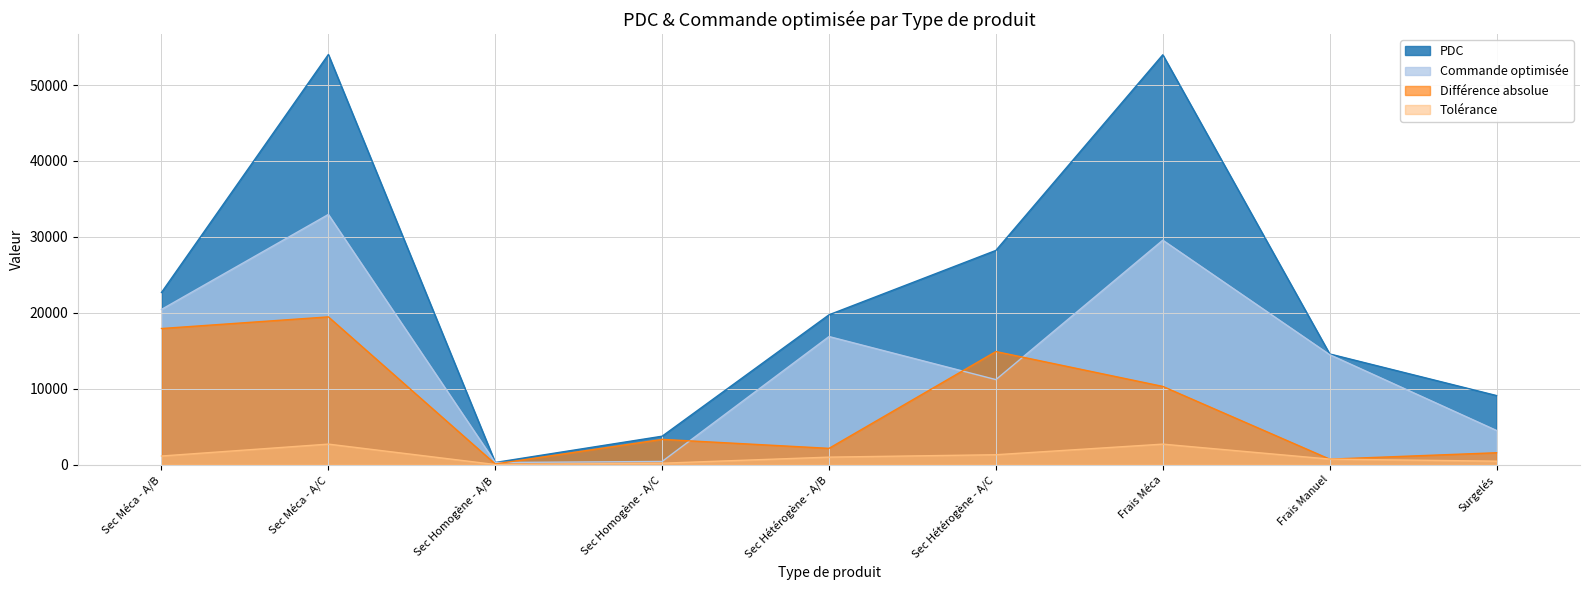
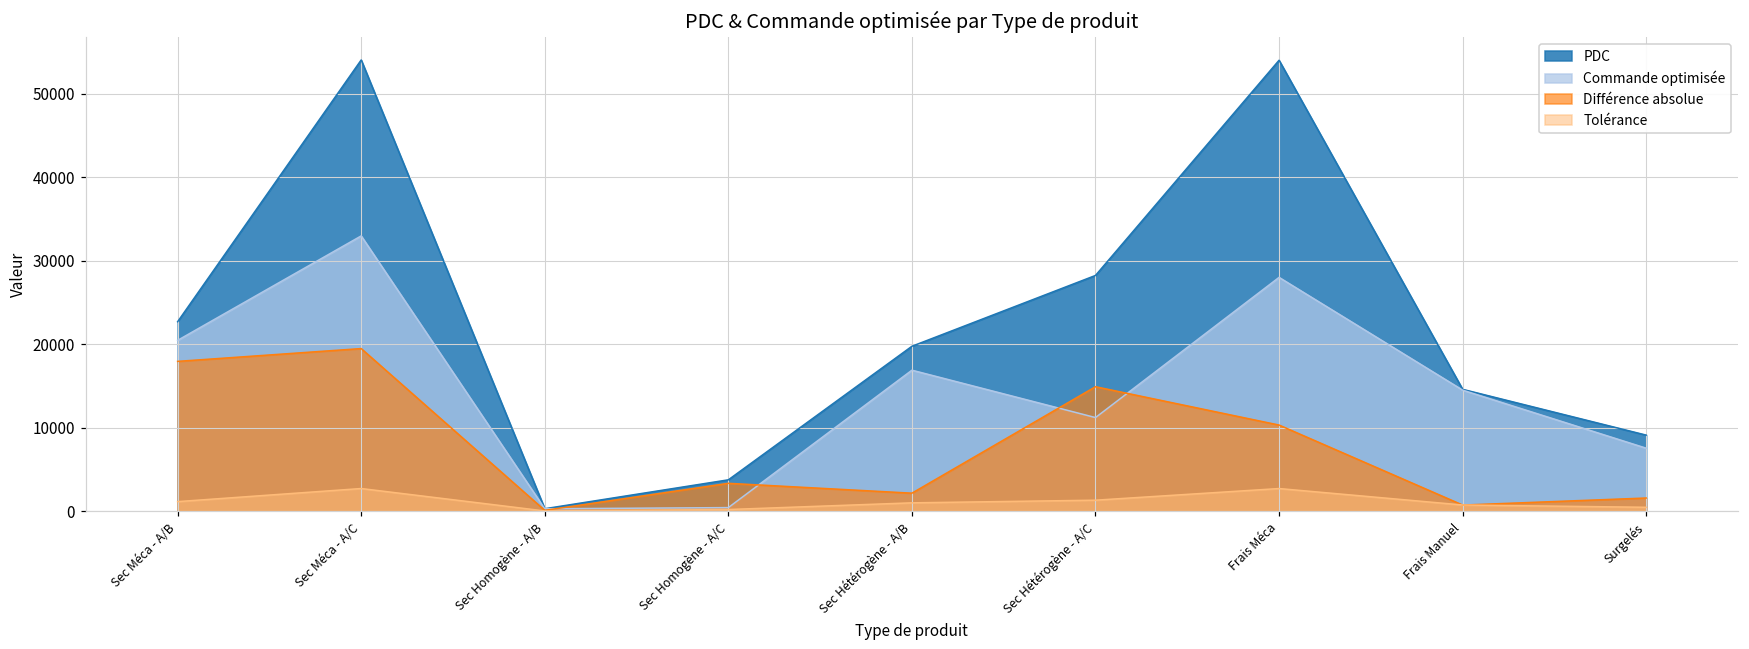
  {
    "PDC": {
      "Sec Méca - A/B": 23000,
      "Sec Méca - A/C": 54000,
      "Sec Homogène - A/C": 4000,
      "Sec Hétérogène - A/B": 20000,
      "Sec Hétérogène - A/C": 28000,
      "Frais Méca": 54000,
      "Surgelés": 9000
    },
    "Commande optimisée": {
      "Sec Méca - A/B": 20000,
      "Sec Méca - A/C": 33000,
      "Sec Hétérogène - A/B": 17000,
      "Sec Hétérogène - A/C": 11000,
-     "Frais Méca": 30000,
-     "Surgelés": 4000
+     "Frais Méca": 28000,
+     "Surgelés": 8000
    },
    "Différence absolue": {
      "Sec Méca - A/B": 18000,
      "Sec Méca - A/C": 19000,
      "Sec Homogène - A/C": 3000,
      "Sec Hétérogène - A/B": 2000,
      "Sec Hétérogène - A/C": 15000,
      "Frais Méca": 10000,
      "Surgelés": 2000
    },
    "Tolérance": {
      "Sec Méca - A/B": 1000,
      "Sec Méca - A/C": 3000,
      "Sec Hétérogène - A/B": 1000,
      "Sec Hétérogène - A/C": 1000,
      "Frais Méca": 3000,
      "Surgelés": 0
    }
  }
